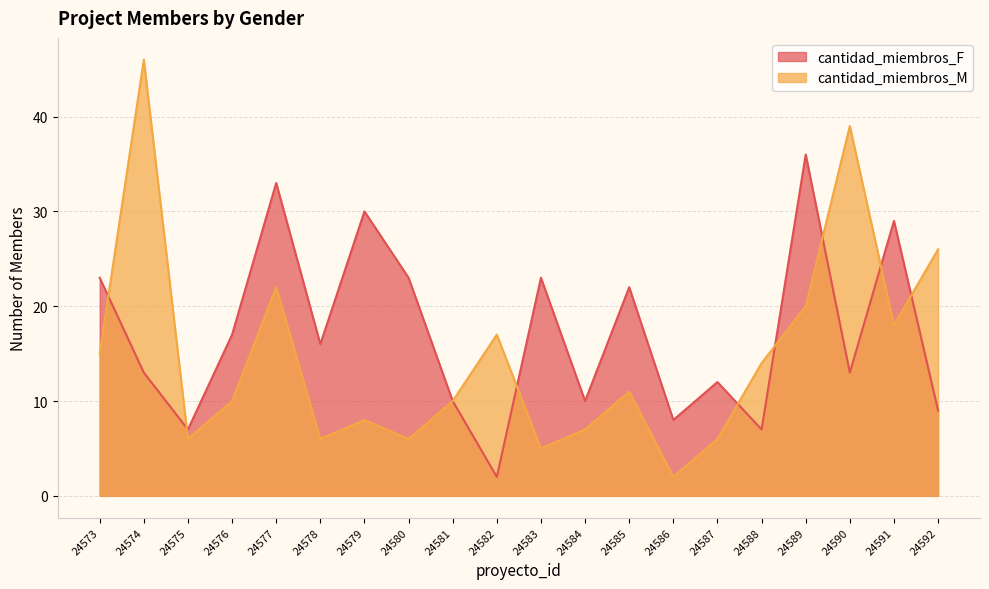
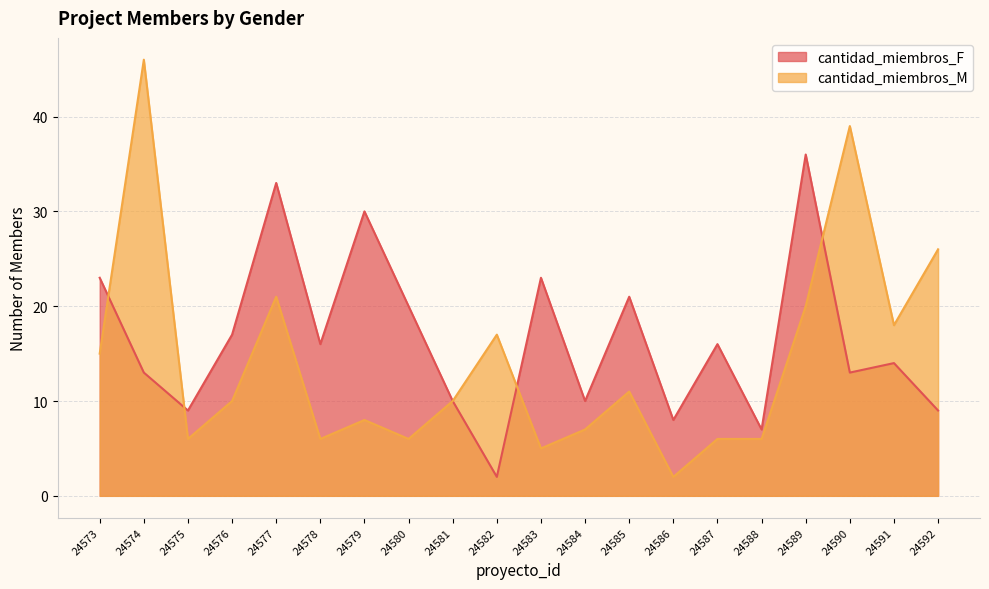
  {
    "cantidad_miembros_F": {
      "24573": 23,
      "24574": 13,
-     "24575": 7,
+     "24575": 9,
      "24576": 17,
      "24577": 33,
      "24578": 16,
      "24579": 30,
-     "24580": 23,
+     "24580": 20,
      "24582": 2,
      "24583": 23,
      "24584": 10,
-     "24585": 22,
+     "24585": 21,
      "24586": 8,
-     "24587": 12,
+     "24587": 16,
      "24588": 7,
      "24589": 36,
      "24590": 13,
-     "24591": 29,
+     "24591": 14,
      "24592": 9
    },
    "cantidad_miembros_M": {
      "24573": 15,
      "24574": 46,
      "24575": 6,
      "24576": 10,
-     "24577": 22,
+     "24577": 21,
      "24578": 6,
      "24579": 8,
      "24580": 6,
      "24582": 17,
      "24583": 5,
      "24584": 7,
      "24585": 11,
      "24586": 2,
      "24587": 6,
-     "24588": 14,
+     "24588": 6,
      "24589": 20,
      "24590": 39,
      "24591": 18,
      "24592": 26
    }
  }
